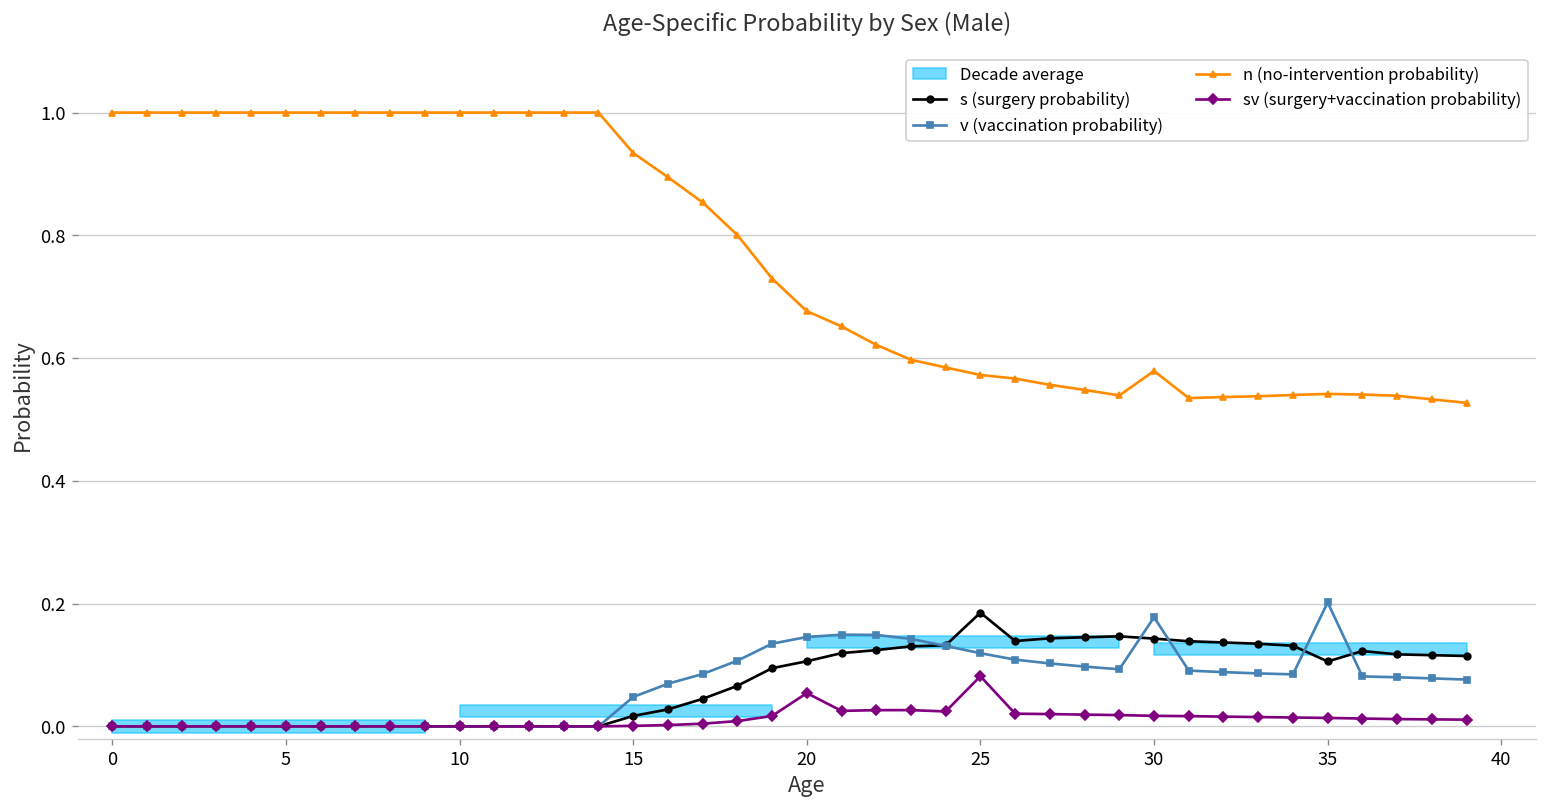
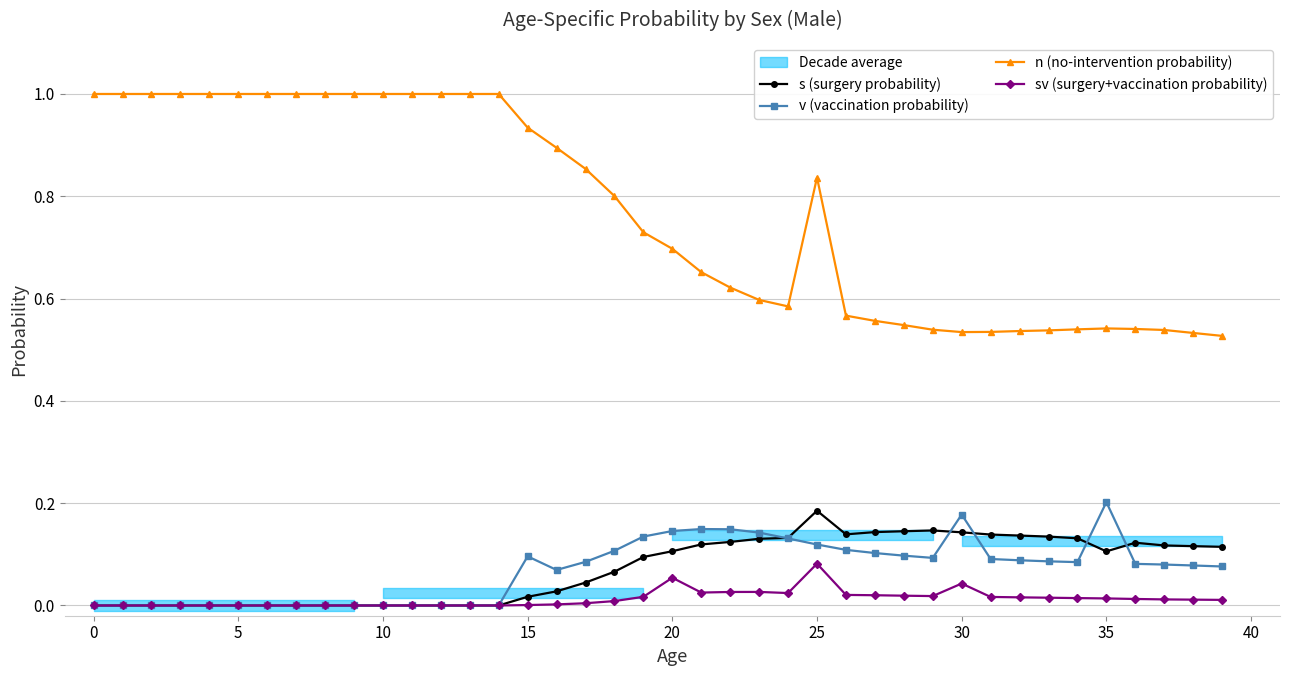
  {
    "s (surgery probability)": {
      "15": 0.02,
      "20": 0.11,
      "25": 0.19,
      "30": 0.14,
      "35": 0.11
    },
    "v (vaccination probability)": {
-     "15": 0.05,
+     "15": 0.10,
      "25": 0.12,
      "30": 0.18,
      "35": 0.20
    },
    "n (no-intervention probability)": {
      "0": 1.00,
      "5": 1.00,
      "10": 1.00,
      "15": 0.93,
-     "20": 0.68,
-     "25": 0.57,
-     "30": 0.58,
+     "20": 0.70,
+     "25": 0.84,
+     "30": 0.53,
      "35": 0.54
    },
    "sv (surgery+vaccination probability)": {
      "15": 0.00,
      "20": 0.05,
      "25": 0.08,
-     "30": 0.02,
+     "30": 0.04,
      "35": 0.01
    }
  }
